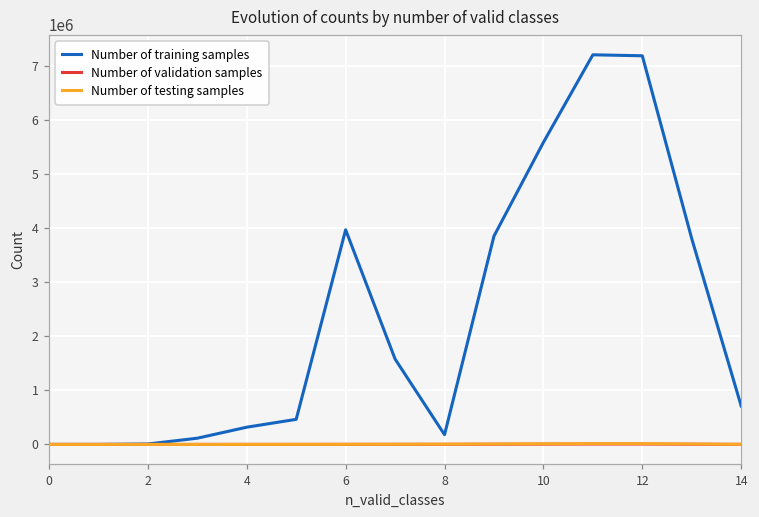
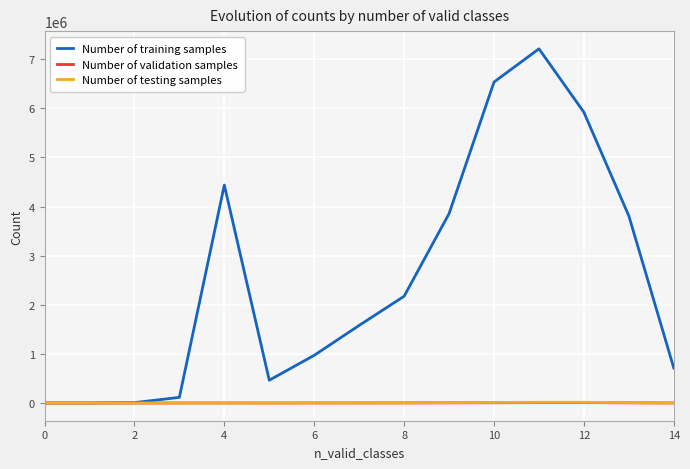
  {
    "Number of training samples": {
-     "4": 300000,
-     "6": 4000000,
-     "8": 200000,
-     "10": 5600000,
-     "12": 7200000,
+     "4": 4400000,
+     "6": 1000000,
+     "8": 2200000,
+     "10": 6500000,
+     "12": 5900000,
      "14": 700000
    }
  }
